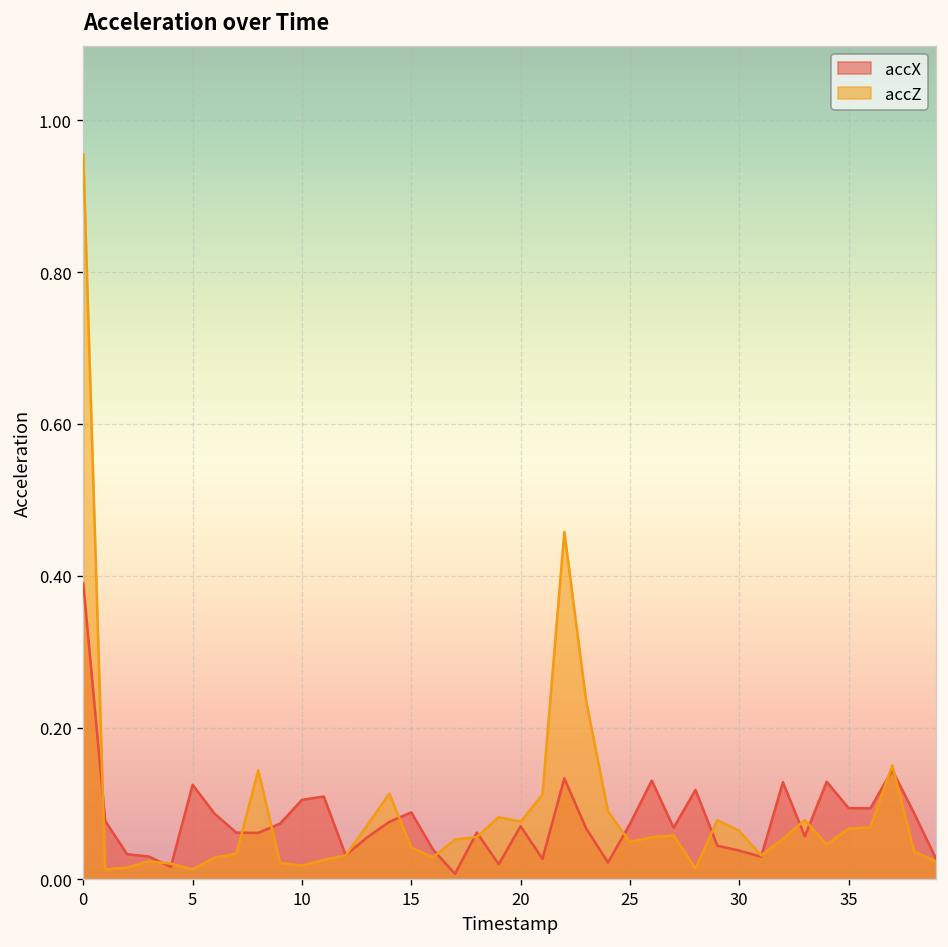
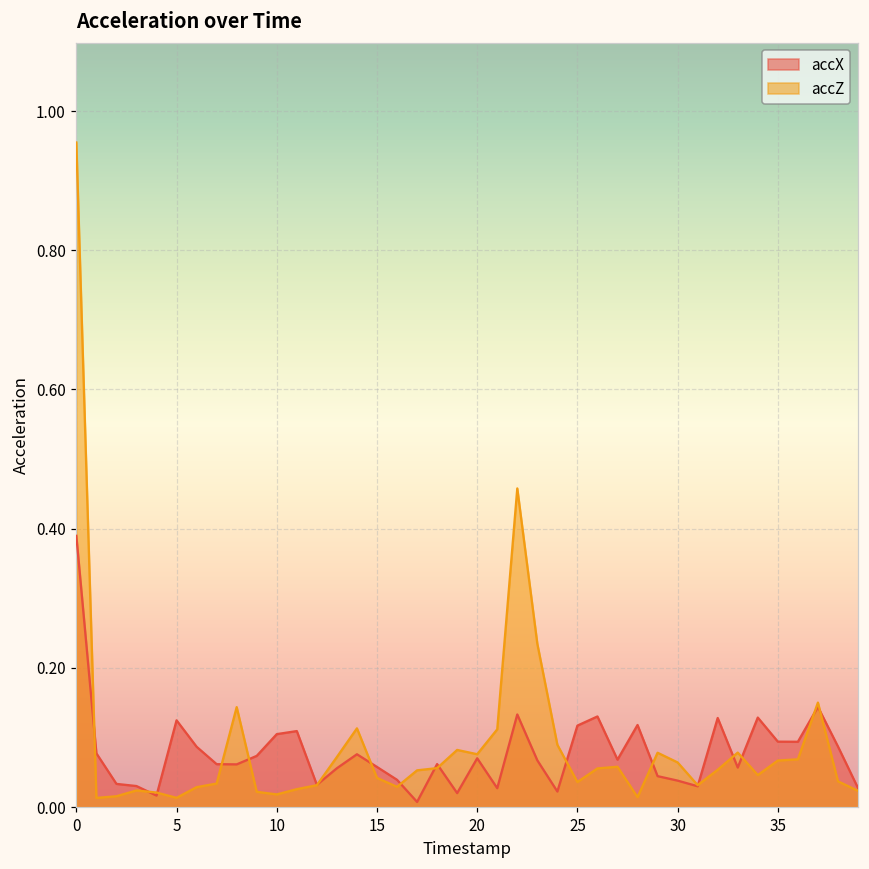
  {
    "accX": {
      "0": 0.39,
      "5": 0.12,
      "10": 0.10,
-     "15": 0.09,
+     "15": 0.06,
      "20": 0.07,
-     "25": 0.07,
+     "25": 0.12,
      "30": 0.04,
      "35": 0.09
    },
    "accZ": {
      "0": 0.95,
      "5": 0.01,
      "10": 0.02,
      "15": 0.04,
      "20": 0.08,
-     "25": 0.05,
+     "25": 0.04,
      "30": 0.06,
      "35": 0.07
    }
  }
